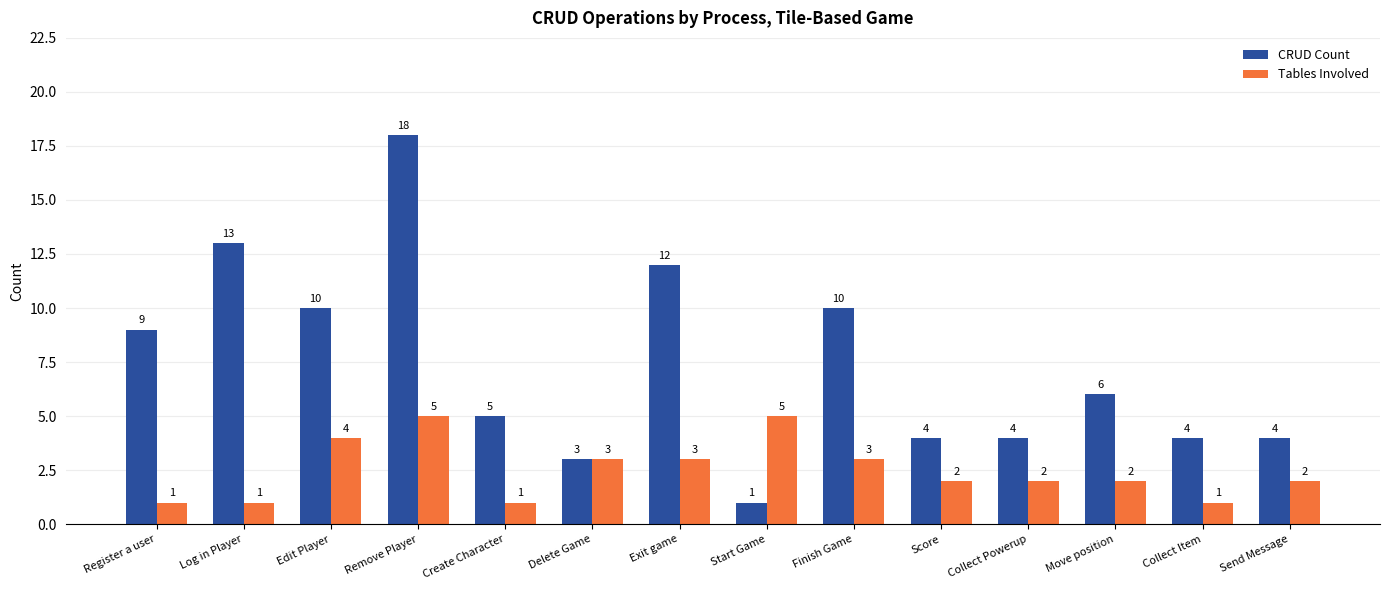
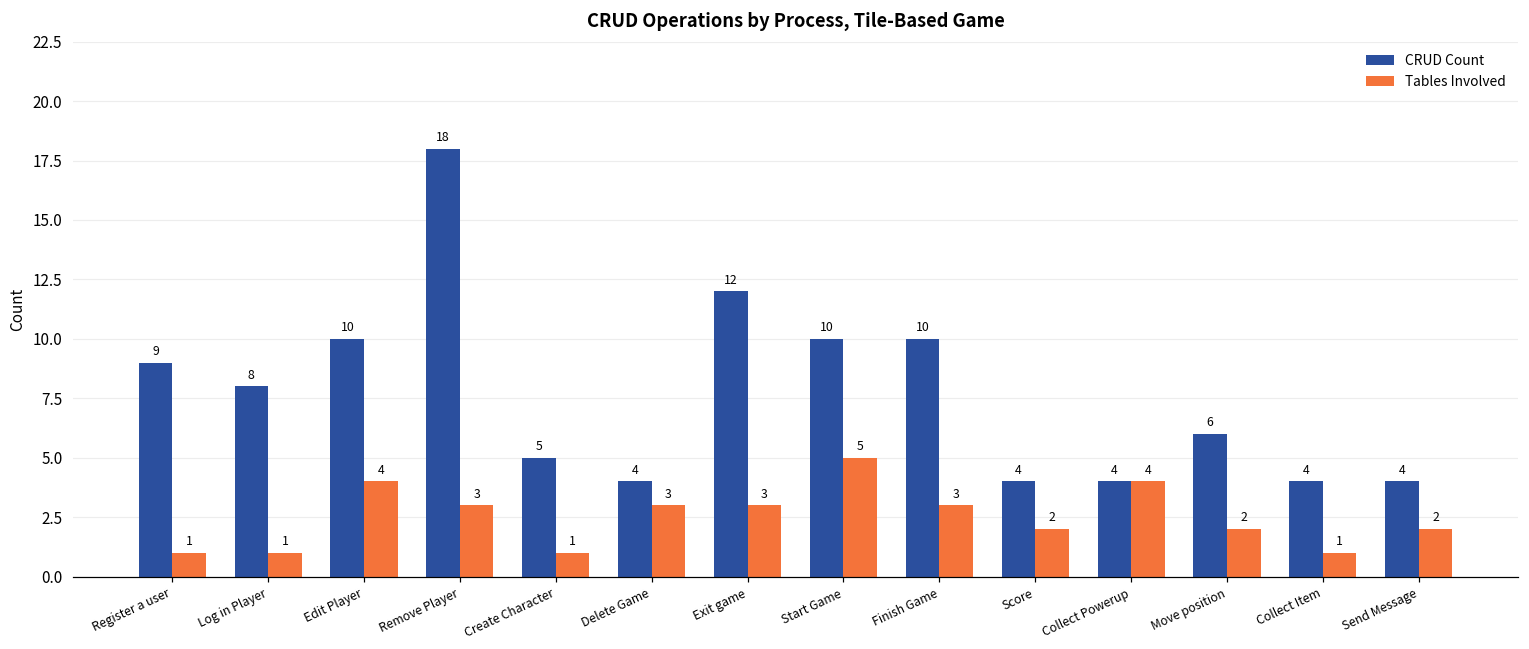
  {
    "CRUD Count": {
      "Register a user": 9,
-     "Log in Player": 13,
+     "Log in Player": 8,
      "Edit Player": 10,
      "Remove Player": 18,
      "Create Character": 5,
-     "Delete Game": 3,
+     "Delete Game": 4,
      "Exit game": 12,
-     "Start Game": 1,
+     "Start Game": 10,
      "Finish Game": 10,
      "Score": 4,
      "Collect Powerup": 4,
      "Move position": 6,
      "Collect Item": 4,
      "Send Message": 4
    },
    "Tables Involved": {
      "Register a user": 1,
      "Log in Player": 1,
      "Edit Player": 4,
-     "Remove Player": 5,
+     "Remove Player": 3,
      "Create Character": 1,
      "Delete Game": 3,
      "Exit game": 3,
      "Start Game": 5,
      "Finish Game": 3,
      "Score": 2,
-     "Collect Powerup": 2,
+     "Collect Powerup": 4,
      "Move position": 2,
      "Collect Item": 1,
      "Send Message": 2
    }
  }
